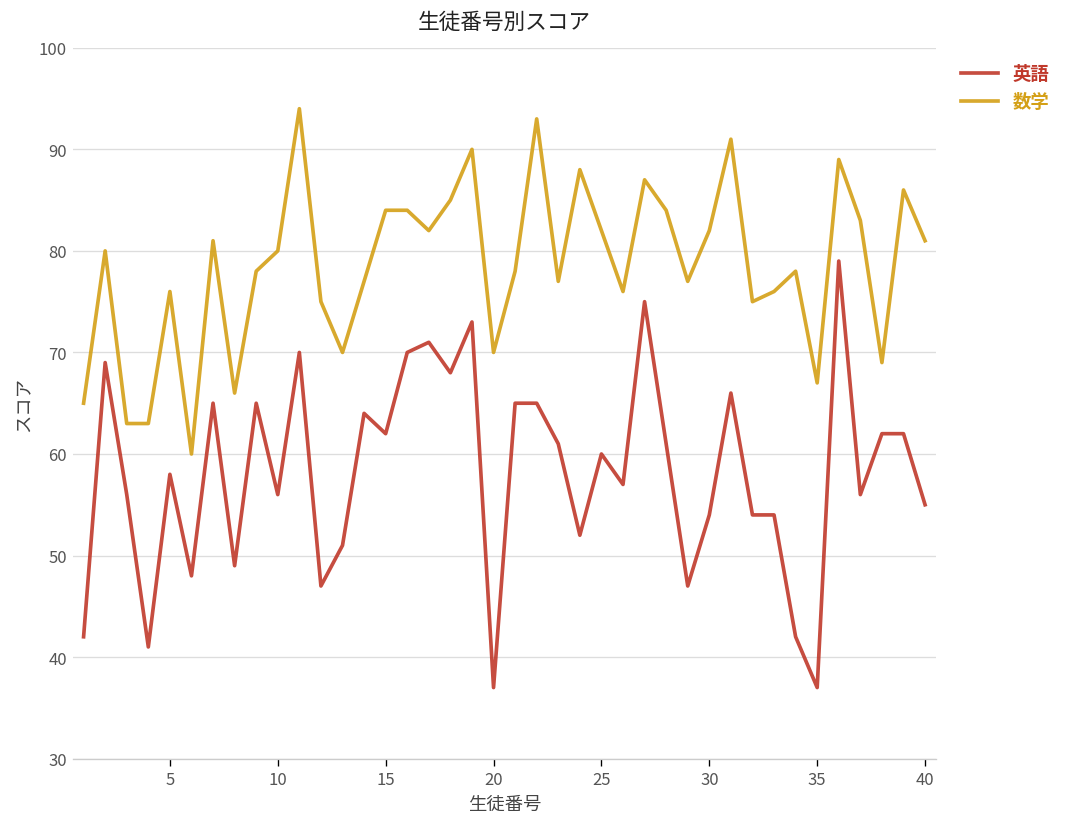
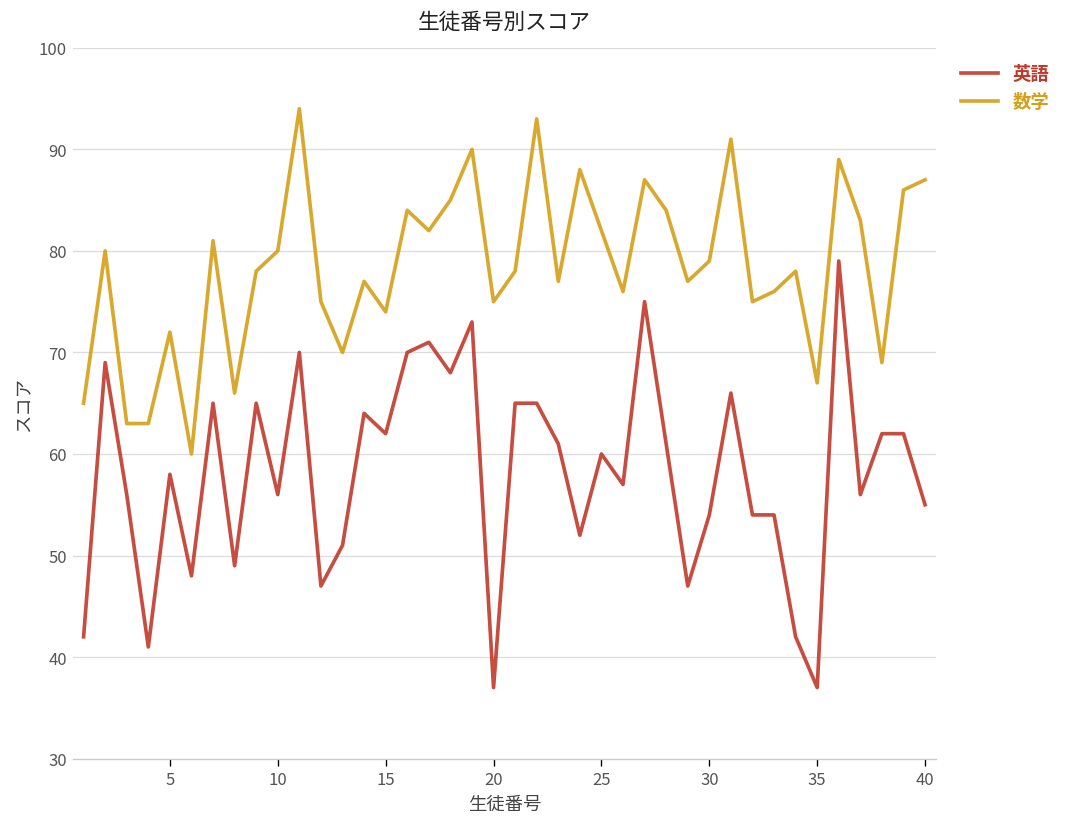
  {
    "英語": {
      "5": 58,
      "10": 56,
      "15": 62,
      "20": 37,
      "25": 60,
      "30": 54,
      "35": 37,
      "40": 55
    },
    "数学": {
-     "5": 76,
+     "5": 72,
      "10": 80,
-     "15": 84,
-     "20": 70,
+     "15": 74,
+     "20": 75,
      "25": 82,
-     "30": 82,
+     "30": 79,
      "35": 67,
-     "40": 81
+     "40": 87
    }
  }
